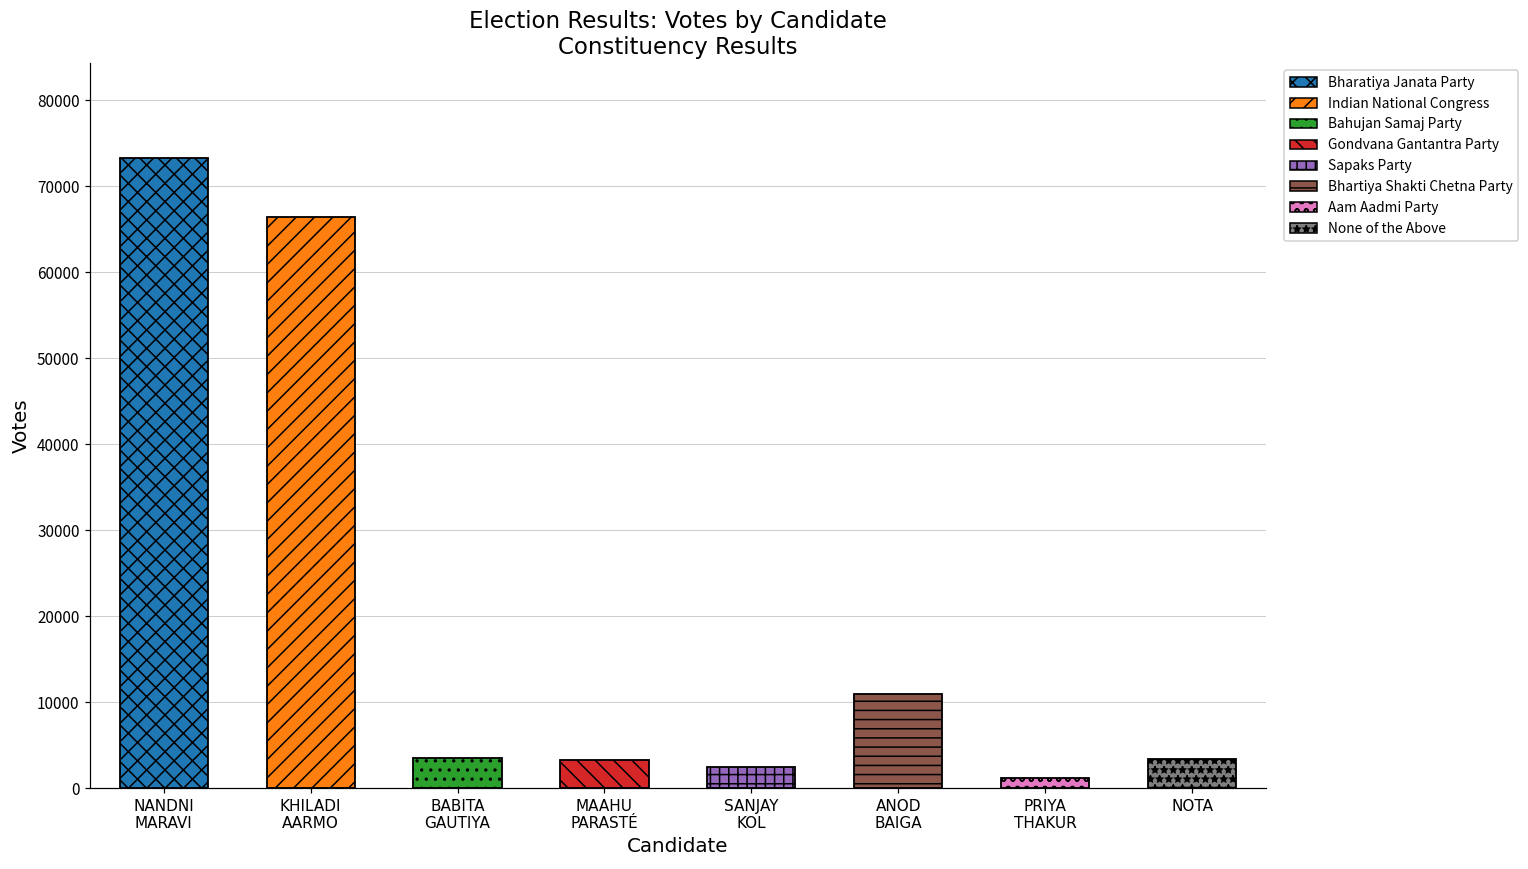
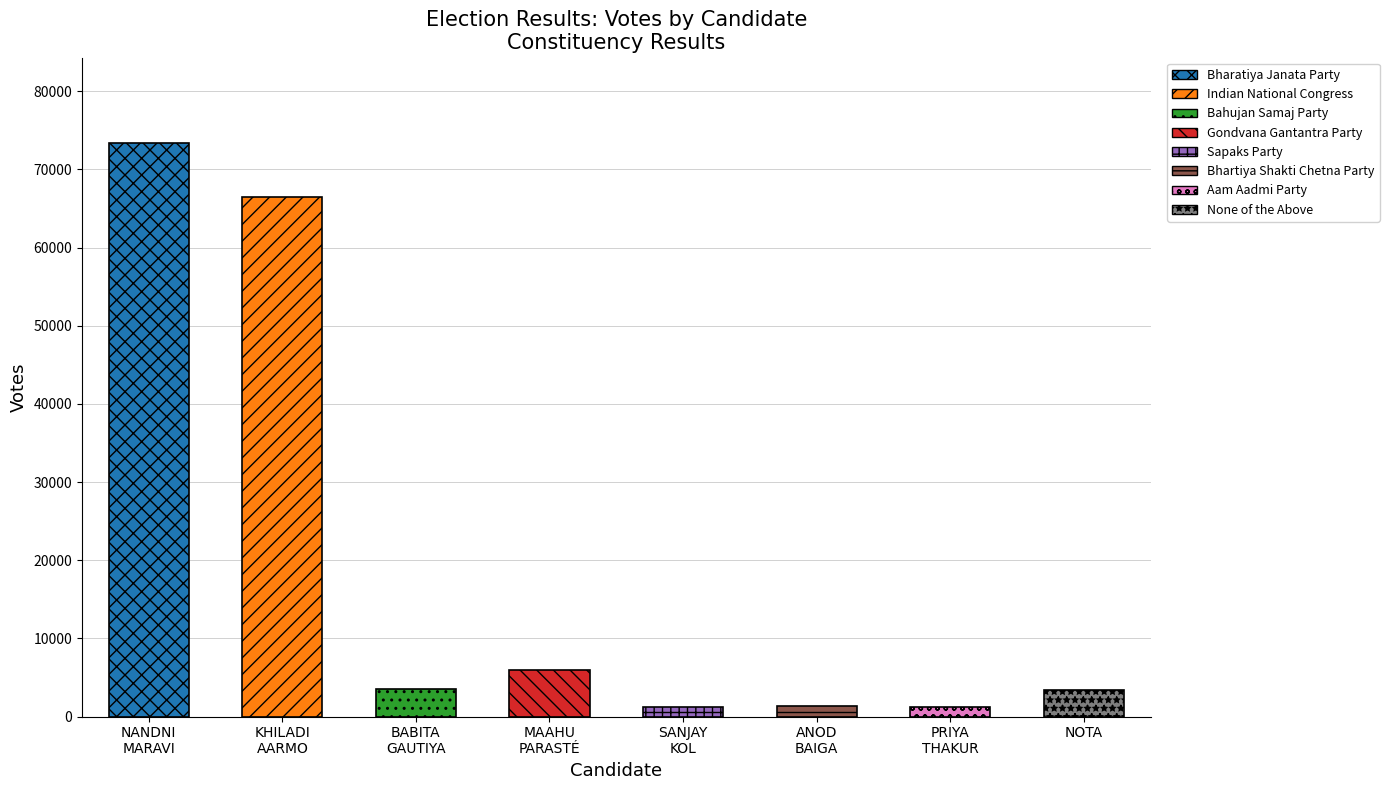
  {
    "NANDNI MARAVI": 73000,
    "KHILADI AARMO": 66000,
    "BABITA GAUTIYA": 4000,
-   "MAAHU PARASTÉ": 3000,
-   "SANJAY KOL": 2000,
-   "ANOD BAIGA": 11000,
+   "MAAHU PARASTÉ": 6000,
+   "SANJAY KOL": 1000,
+   "ANOD BAIGA": 1000,
    "PRIYA THAKUR": 1000,
    "NOTA": 3000
  }
